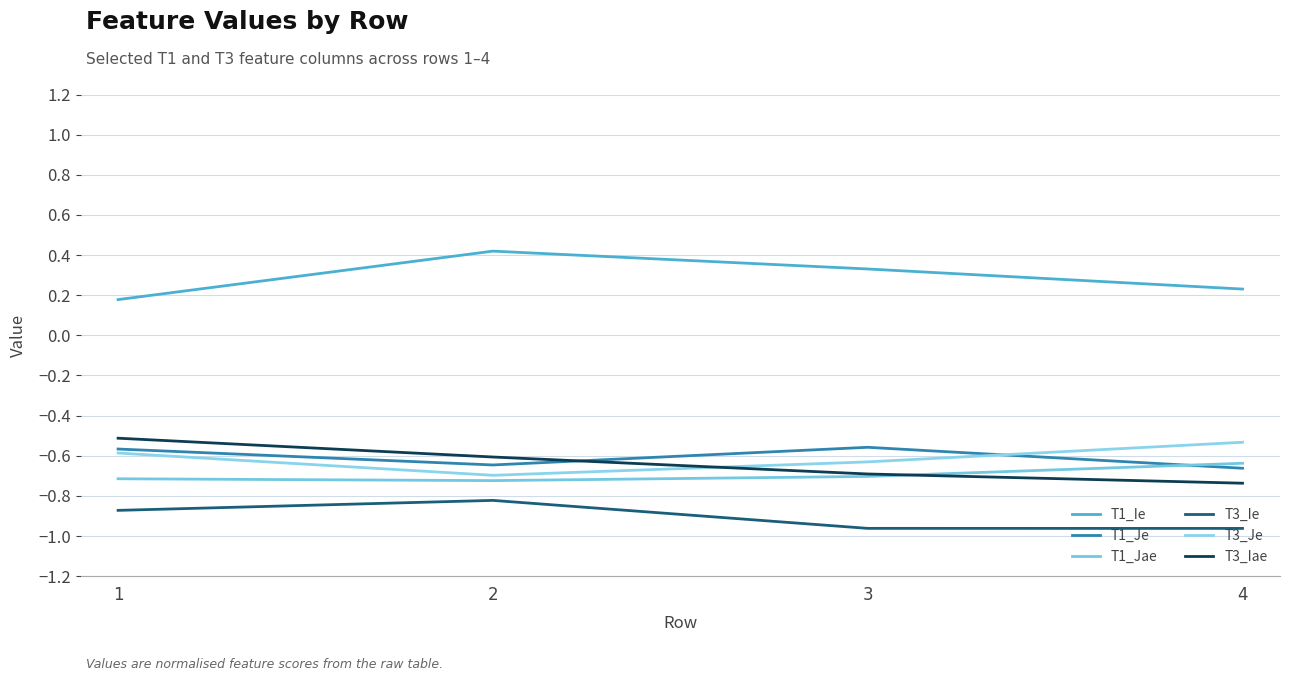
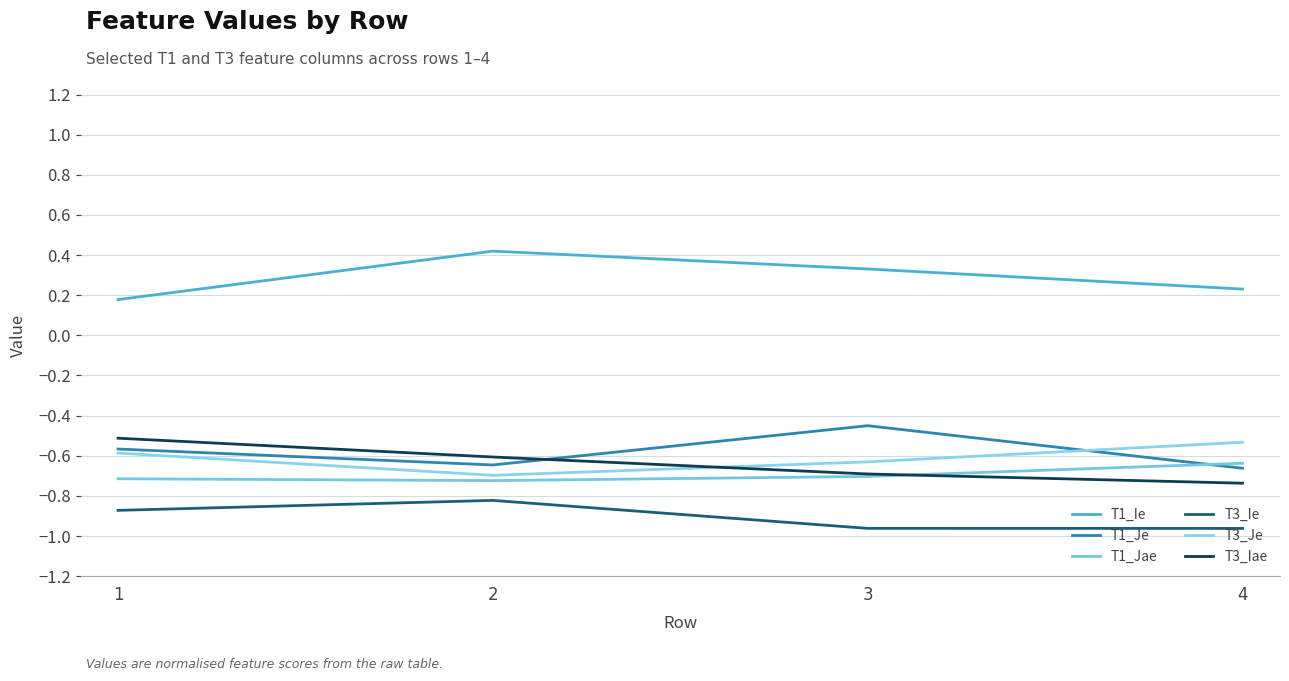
  {
    "T1_Je": {
      "1": -0.57,
      "2": -0.65,
-     "3": -0.56,
+     "3": -0.45,
      "4": -0.66
    }
  }
